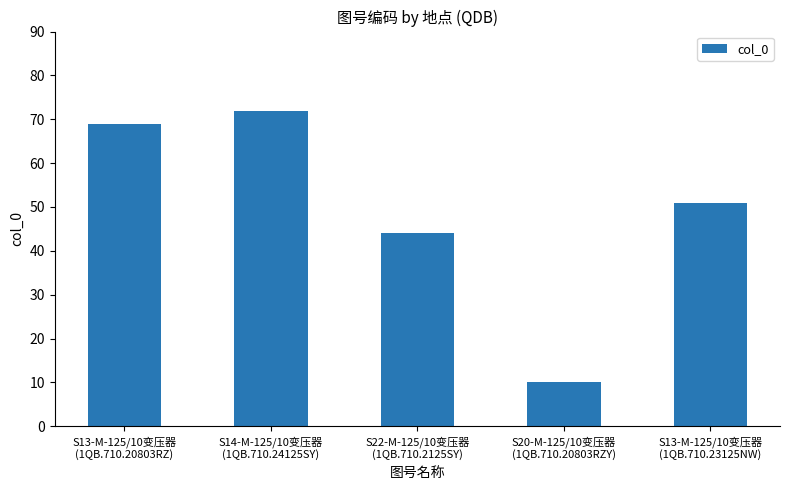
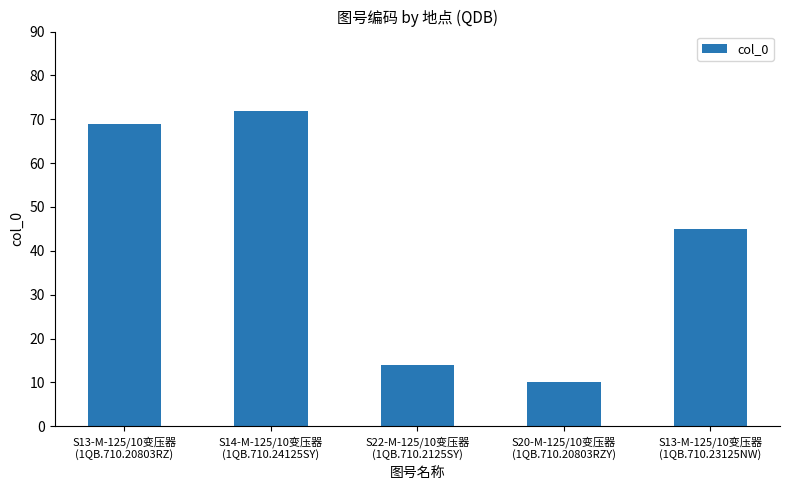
  {
    "S13-M-125/10变压器 (1QB.710.20803RZ)": 69,
    "S14-M-125/10变压器 (1QB.710.24125SY)": 72,
-   "S22-M-125/10变压器 (1QB.710.2125SY)": 44,
+   "S22-M-125/10变压器 (1QB.710.2125SY)": 14,
    "S20-M-125/10变压器 (1QB.710.20803RZY)": 10,
-   "S13-M-125/10变压器 (1QB.710.23125NW)": 51
+   "S13-M-125/10变压器 (1QB.710.23125NW)": 45
  }
